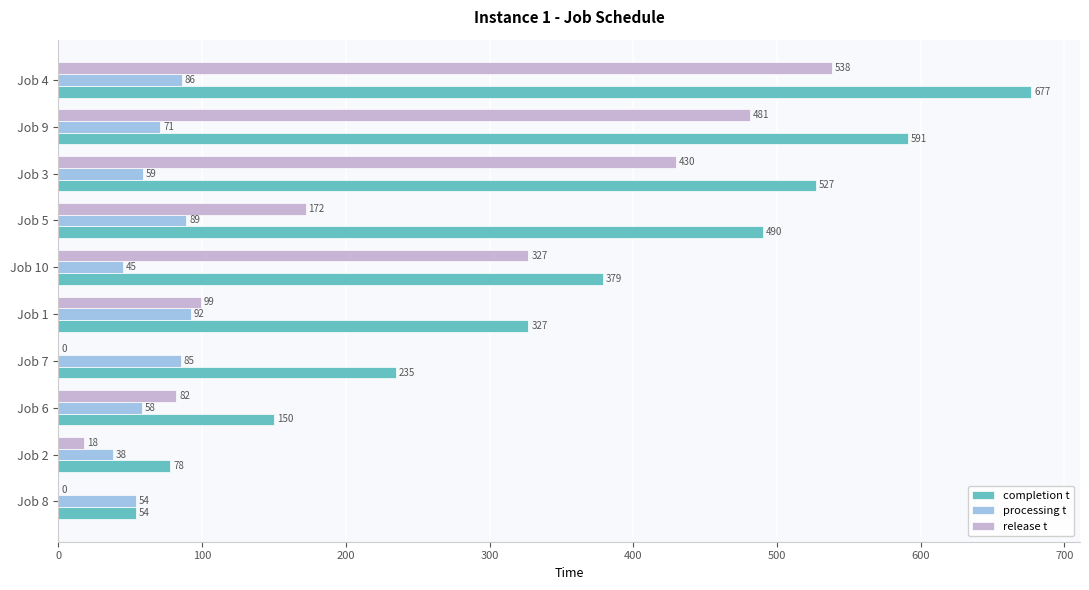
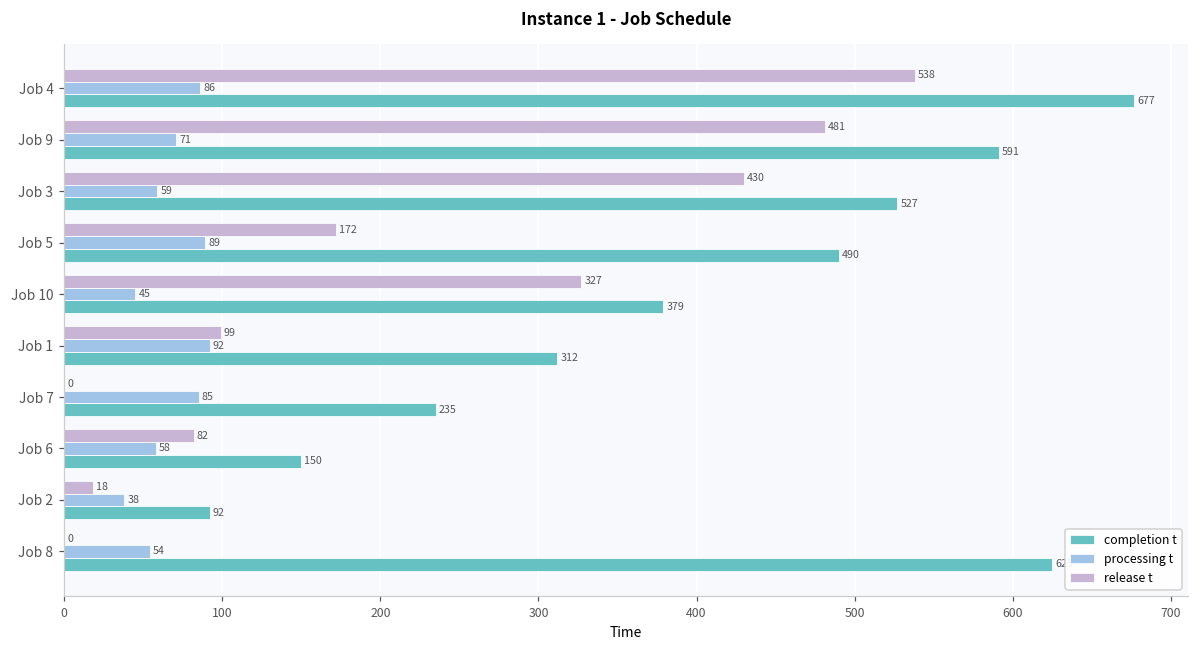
  {
    "completion t": {
      "Job 4": 677,
      "Job 9": 591,
      "Job 3": 527,
      "Job 5": 490,
      "Job 10": 379,
-     "Job 1": 327,
+     "Job 1": 312,
      "Job 7": 235,
      "Job 6": 150,
-     "Job 2": 78,
-     "Job 8": 54
+     "Job 2": 92,
+     "Job 8": 625
    }
  }
